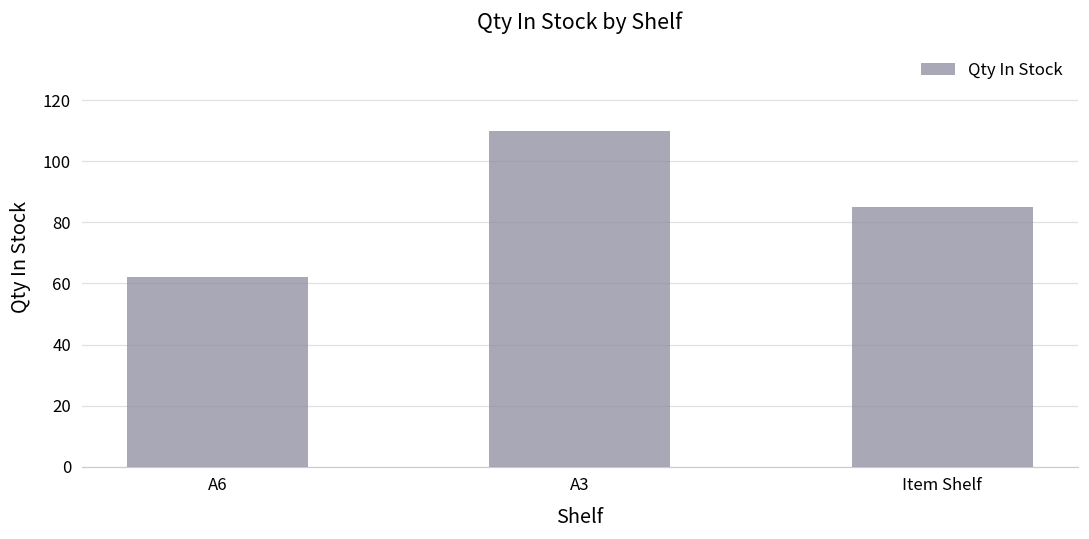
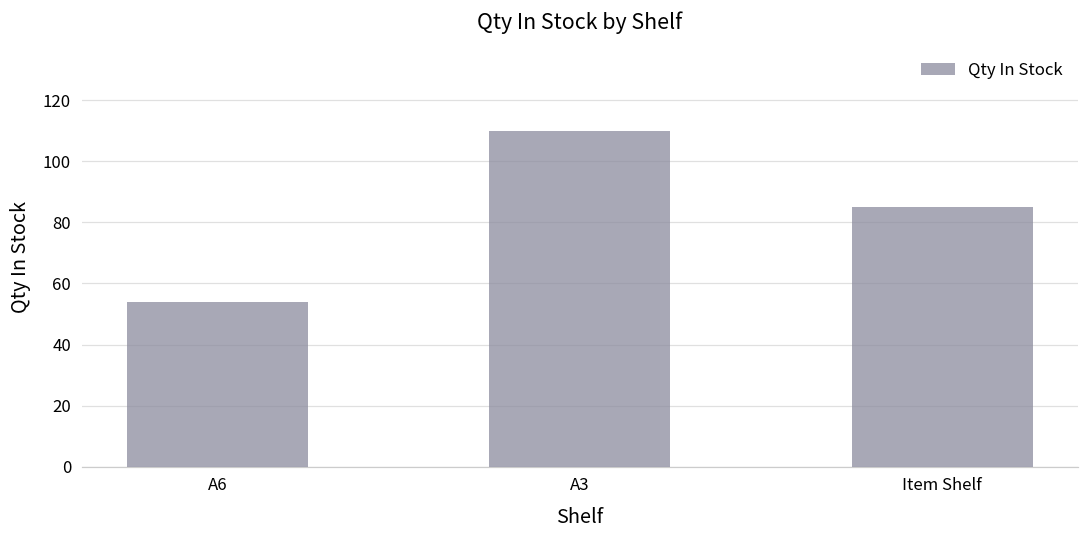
  {
-   "A6": 62,
+   "A6": 54,
    "A3": 110,
    "Item Shelf": 85
  }
